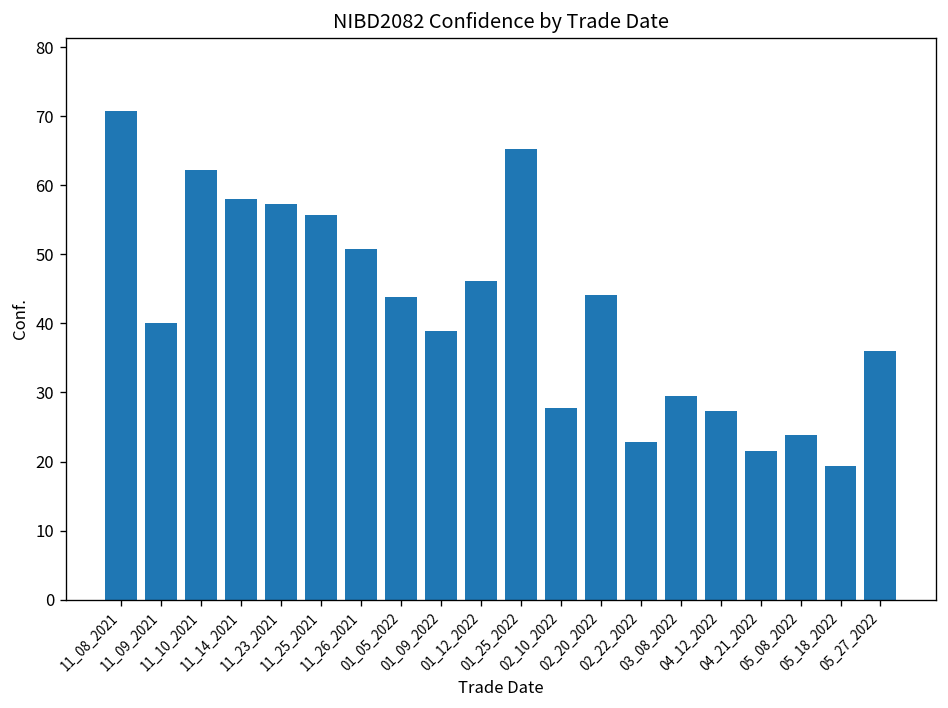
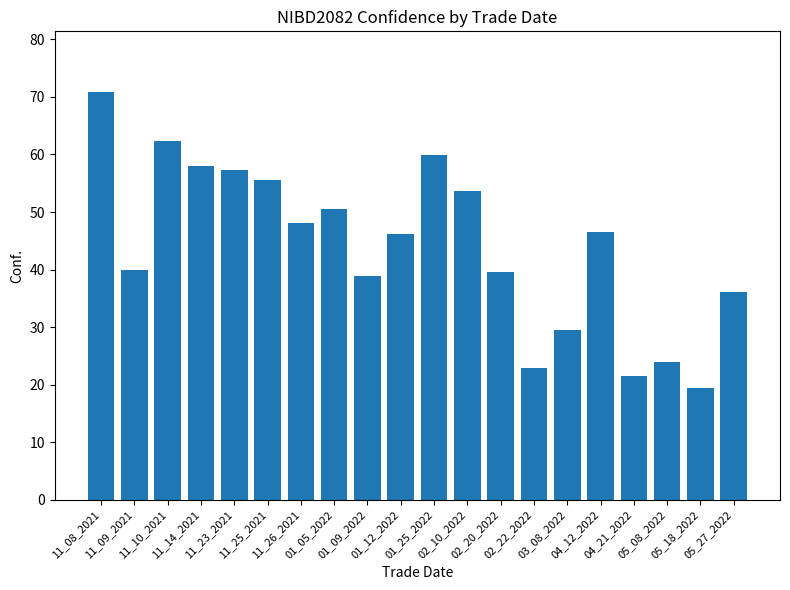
  {
    "11_08_2021": 71,
    "11_09_2021": 40,
    "11_10_2021": 62,
    "11_14_2021": 58,
    "11_23_2021": 57,
    "11_25_2021": 56,
-   "11_26_2021": 51,
-   "01_05_2022": 44,
+   "11_26_2021": 48,
+   "01_05_2022": 51,
    "01_09_2022": 39,
    "01_12_2022": 46,
-   "01_25_2022": 65,
-   "02_10_2022": 28,
-   "02_20_2022": 44,
+   "01_25_2022": 60,
+   "02_10_2022": 54,
+   "02_20_2022": 39,
    "02_22_2022": 23,
    "03_08_2022": 30,
-   "04_12_2022": 27,
+   "04_12_2022": 47,
    "04_21_2022": 22,
    "05_08_2022": 24,
    "05_18_2022": 19,
    "05_27_2022": 36
  }
